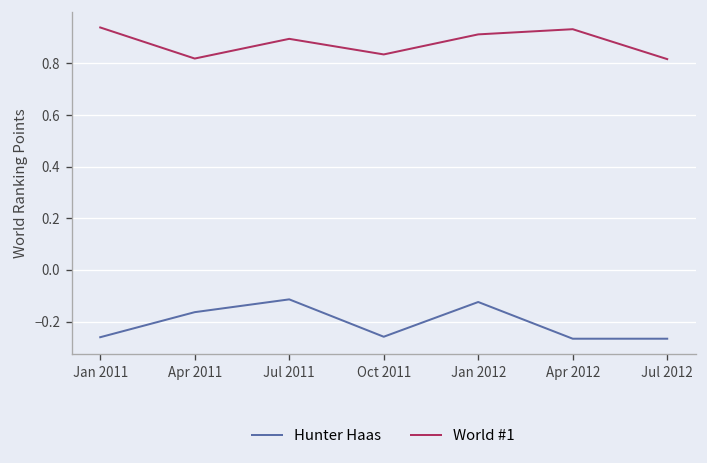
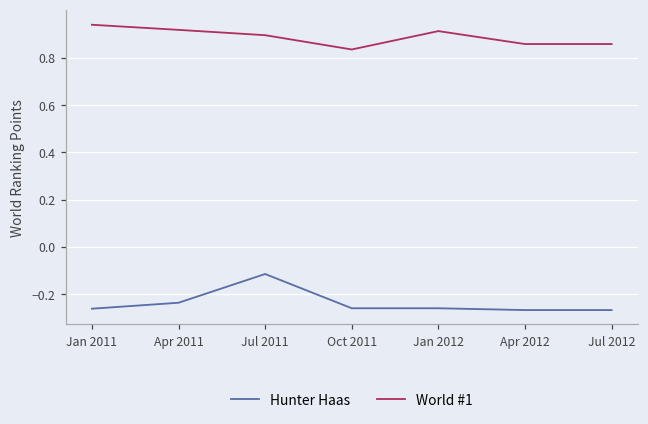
  {
    "Hunter Haas": {
      "Jan 2011": -0.26,
-     "Apr 2011": -0.16,
+     "Apr 2011": -0.24,
      "Jul 2011": -0.11,
      "Oct 2011": -0.26,
-     "Jan 2012": -0.12,
+     "Jan 2012": -0.26,
      "Apr 2012": -0.27,
      "Jul 2012": -0.27
    },
    "World #1": {
      "Jan 2011": 0.94,
-     "Apr 2011": 0.82,
+     "Apr 2011": 0.92,
      "Jul 2011": 0.90,
      "Oct 2011": 0.83,
      "Jan 2012": 0.91,
-     "Apr 2012": 0.93,
-     "Jul 2012": 0.82
+     "Apr 2012": 0.86,
+     "Jul 2012": 0.86
    }
  }
